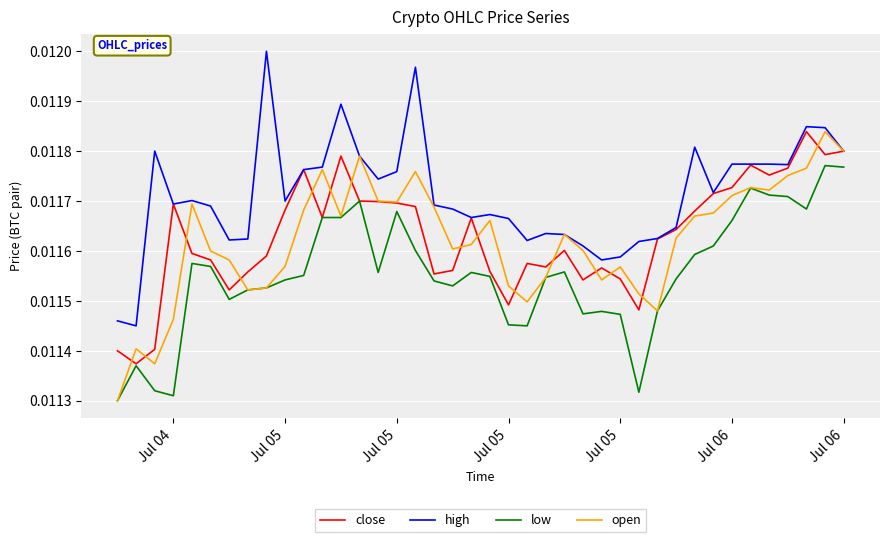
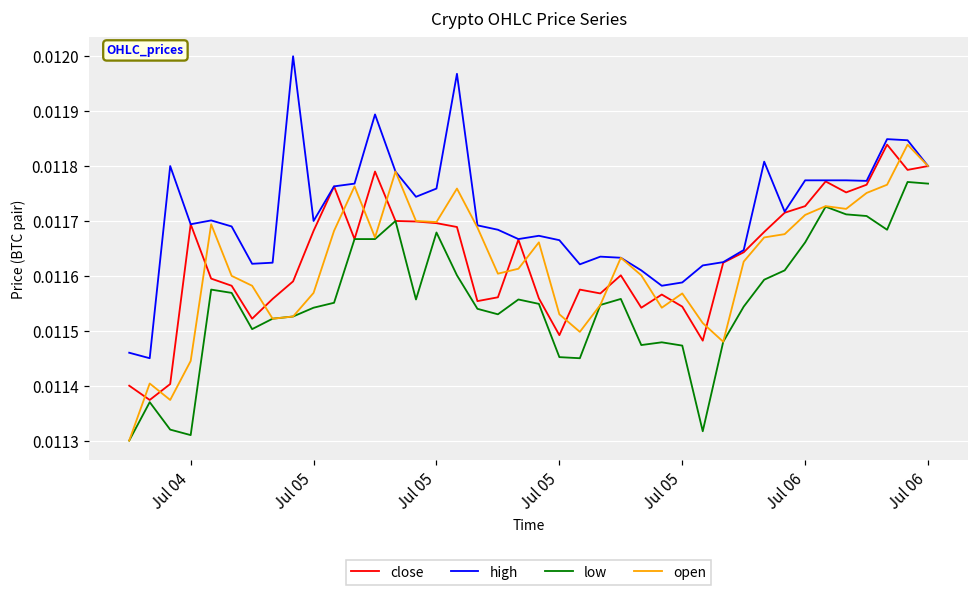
  {
    "low": {
      "Jul 04": 0.01131
    },
    "open": {
-     "Jul 04": 0.01146
+     "Jul 04": 0.01145
    }
  }
